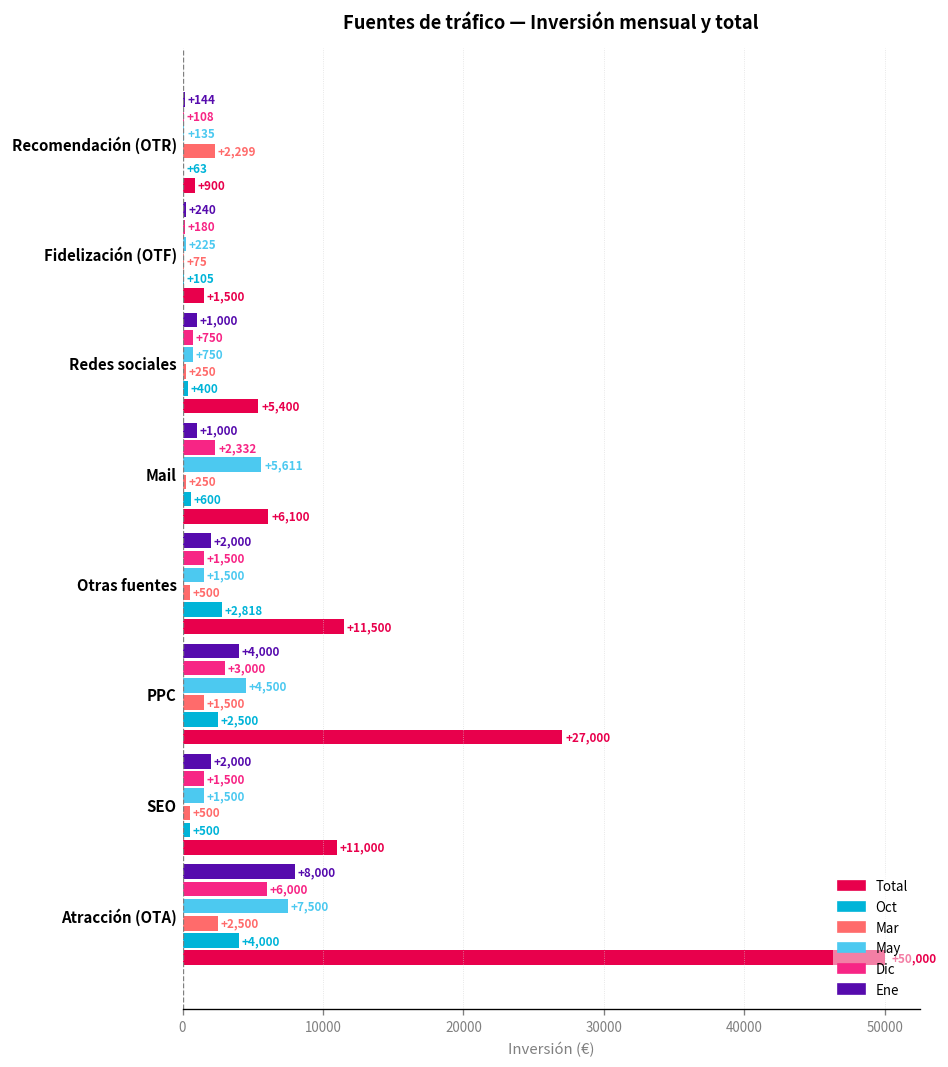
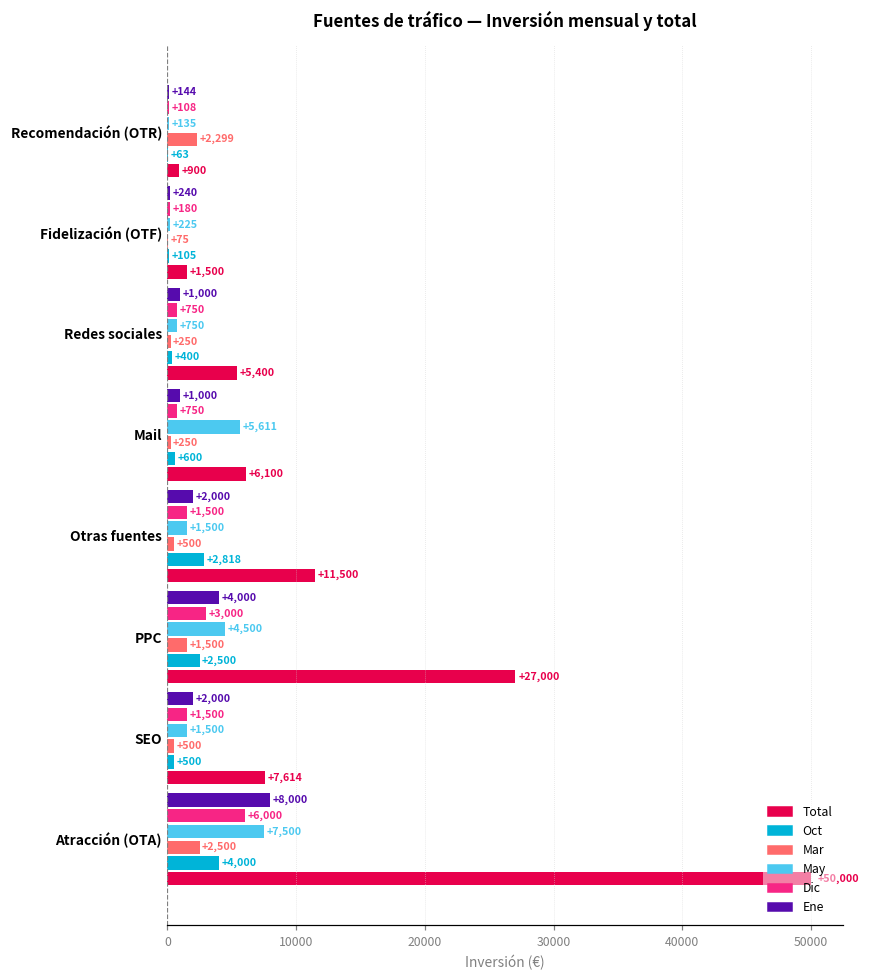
  {
    "Total": {
      "Recomendación (OTR)": "+900",
      "Fidelización (OTF)": "+1,500",
      "Redes sociales": "+5,400",
      "Mail": "+6,100",
      "Otras fuentes": "+11,500",
      "PPC": "+27,000",
-     "SEO": "+11,000"
+     "SEO": "+7,614"
    },
    "Oct": {
      "Recomendación (OTR)": "+63",
      "Fidelización (OTF)": "+105",
      "Redes sociales": "+400",
      "Mail": "+600",
      "Otras fuentes": "+2,818",
      "PPC": "+2,500",
      "SEO": "+500",
      "Atracción (OTA)": "+4,000"
    },
    "Mar": {
      "Recomendación (OTR)": "+2,299",
      "Fidelización (OTF)": "+75",
      "Redes sociales": "+250",
      "Mail": "+250",
      "Otras fuentes": "+500",
      "PPC": "+1,500",
      "SEO": "+500",
      "Atracción (OTA)": "+2,500"
    },
    "May": {
      "Recomendación (OTR)": "+135",
      "Fidelización (OTF)": "+225",
      "Redes sociales": "+750",
      "Mail": "+5,611",
      "Otras fuentes": "+1,500",
      "PPC": "+4,500",
      "SEO": "+1,500",
      "Atracción (OTA)": "+7,500"
    },
    "Dic": {
      "Recomendación (OTR)": "+108",
      "Fidelización (OTF)": "+180",
      "Redes sociales": "+750",
-     "Mail": "+2,332",
+     "Mail": "+750",
      "Otras fuentes": "+1,500",
      "PPC": "+3,000",
      "SEO": "+1,500",
      "Atracción (OTA)": "+6,000"
    },
    "Ene": {
      "Recomendación (OTR)": "+144",
      "Fidelización (OTF)": "+240",
      "Redes sociales": "+1,000",
      "Mail": "+1,000",
      "Otras fuentes": "+2,000",
      "PPC": "+4,000",
      "SEO": "+2,000",
      "Atracción (OTA)": "+8,000"
    }
  }
